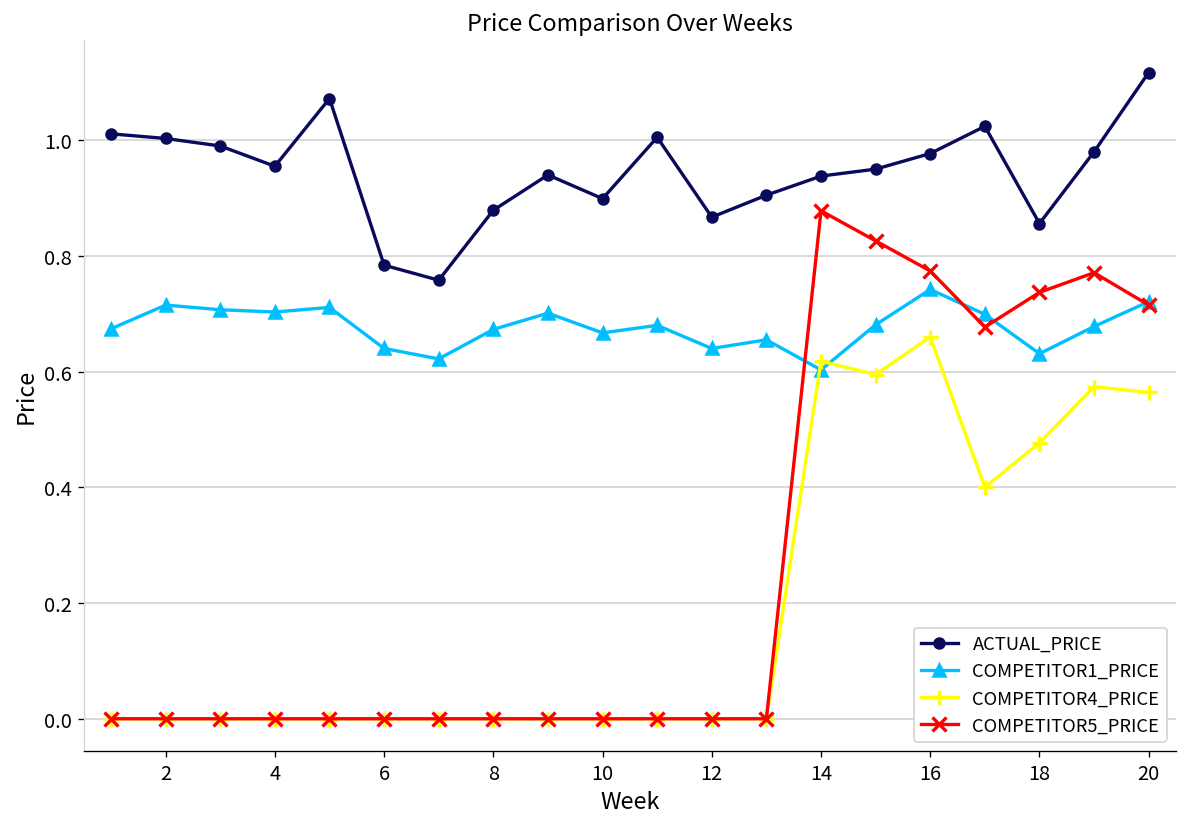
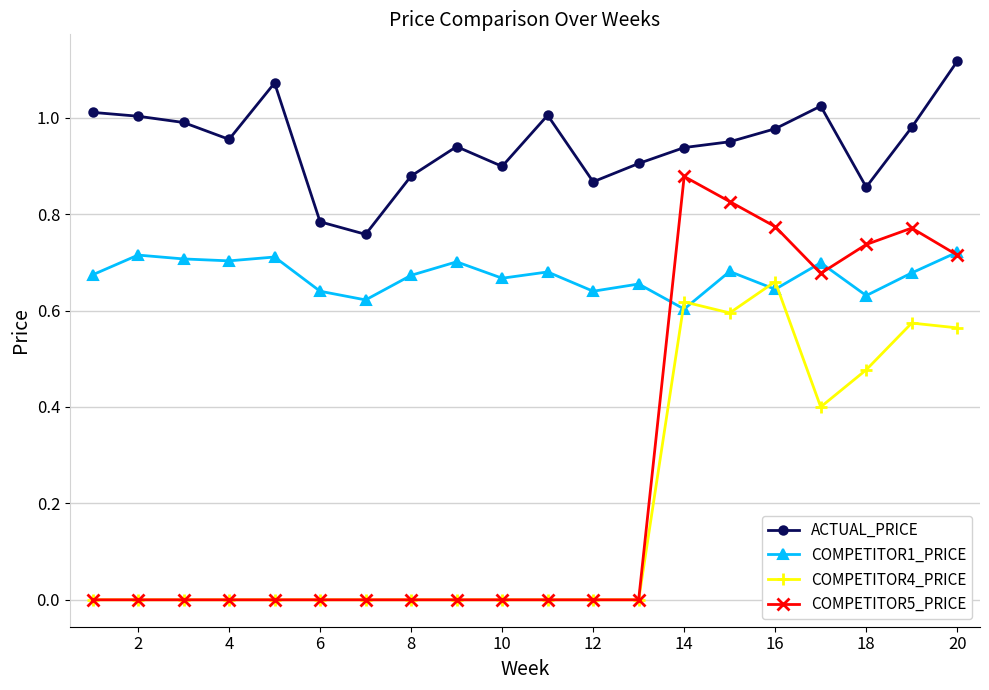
  {
    "ACTUAL_PRICE": {
      "2": 1.00,
      "4": 0.96,
      "6": 0.78,
      "8": 0.88,
      "10": 0.90,
      "12": 0.87,
      "14": 0.94,
      "16": 0.98,
      "18": 0.86,
      "20": 1.12
    },
    "COMPETITOR1_PRICE": {
      "2": 0.72,
      "4": 0.70,
      "6": 0.64,
      "8": 0.67,
      "10": 0.67,
      "12": 0.64,
      "14": 0.60,
-     "16": 0.74,
+     "16": 0.64,
      "18": 0.63,
      "20": 0.72
    },
    "COMPETITOR4_PRICE": {
      "14": 0.62,
      "16": 0.66,
      "18": 0.48,
      "20": 0.56
    },
    "COMPETITOR5_PRICE": {
      "14": 0.88,
      "16": 0.77,
      "18": 0.74,
      "20": 0.72
    }
  }
